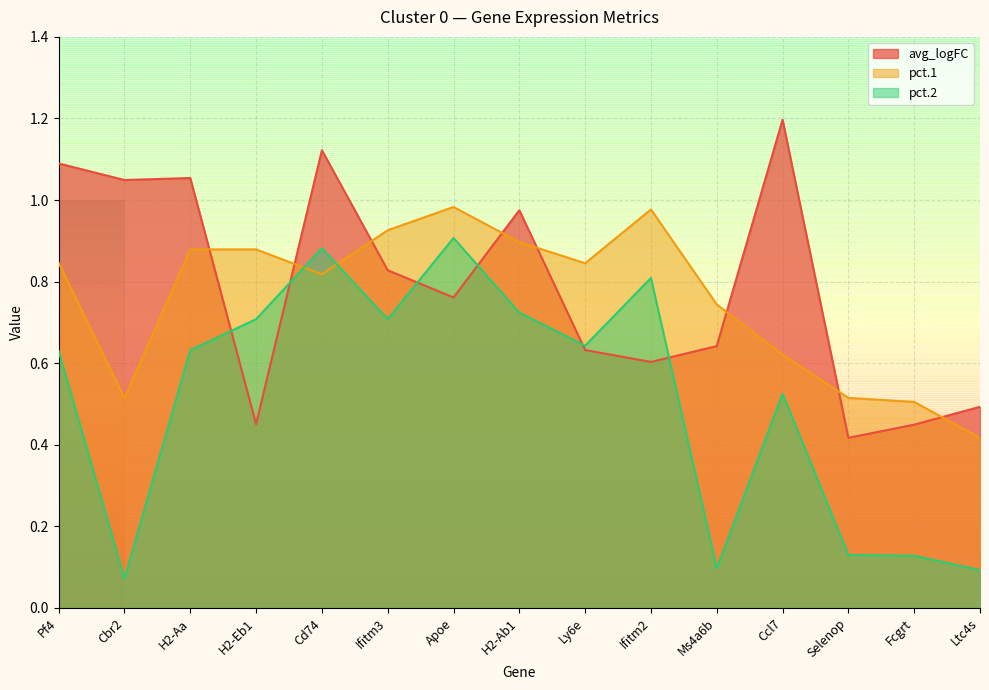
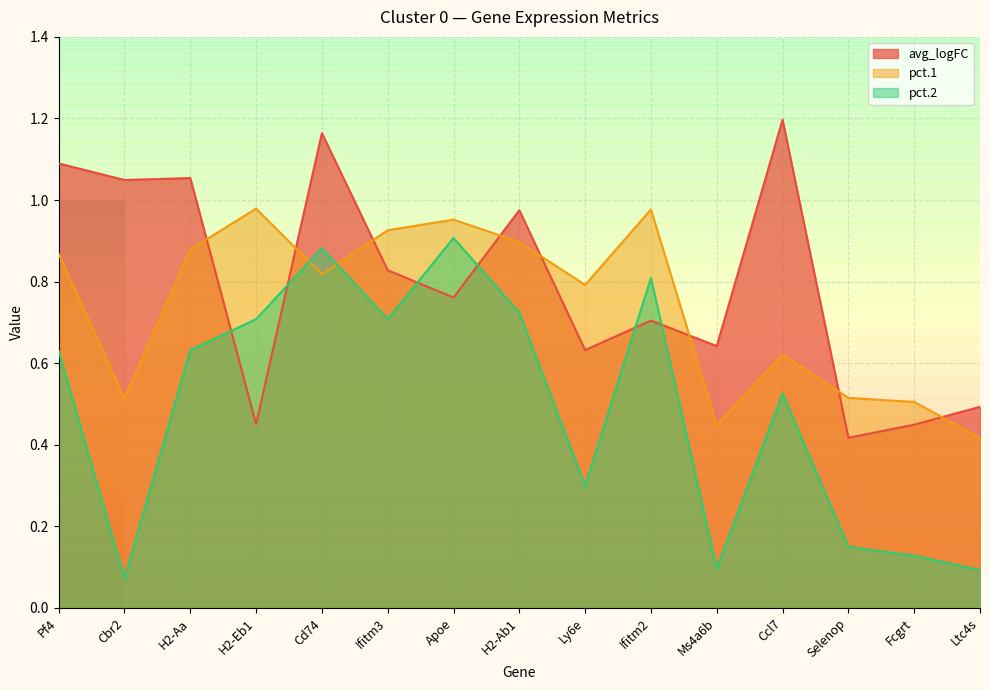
  {
    "avg_logFC": {
      "Pf4": 1.09,
      "Cbr2": 1.05,
      "H2-Aa": 1.05,
      "H2-Eb1": 0.45,
-     "Cd74": 1.12,
+     "Cd74": 1.16,
      "Ifitm3": 0.83,
      "Apoe": 0.76,
      "H2-Ab1": 0.98,
      "Ly6e": 0.63,
-     "Ifitm2": 0.60,
+     "Ifitm2": 0.70,
      "Ms4a6b": 0.64,
      "Ccl7": 1.20,
      "Selenop": 0.42,
      "Fcgrt": 0.45,
      "Ltc4s": 0.49
    },
    "pct.1": {
-     "Pf4": 0.85,
+     "Pf4": 0.87,
      "Cbr2": 0.51,
      "H2-Aa": 0.88,
-     "H2-Eb1": 0.88,
+     "H2-Eb1": 0.98,
      "Cd74": 0.82,
      "Ifitm3": 0.93,
-     "Apoe": 0.98,
+     "Apoe": 0.95,
      "H2-Ab1": 0.90,
-     "Ly6e": 0.85,
+     "Ly6e": 0.79,
      "Ifitm2": 0.98,
-     "Ms4a6b": 0.74,
+     "Ms4a6b": 0.45,
      "Ccl7": 0.62,
      "Selenop": 0.52,
      "Fcgrt": 0.51,
      "Ltc4s": 0.42
    },
    "pct.2": {
      "Pf4": 0.63,
      "Cbr2": 0.07,
      "H2-Aa": 0.63,
      "H2-Eb1": 0.71,
      "Cd74": 0.88,
      "Ifitm3": 0.71,
      "Apoe": 0.91,
      "H2-Ab1": 0.72,
-     "Ly6e": 0.64,
+     "Ly6e": 0.30,
      "Ifitm2": 0.81,
      "Ms4a6b": 0.10,
      "Ccl7": 0.53,
-     "Selenop": 0.13,
+     "Selenop": 0.15,
      "Fcgrt": 0.13,
      "Ltc4s": 0.09
    }
  }
